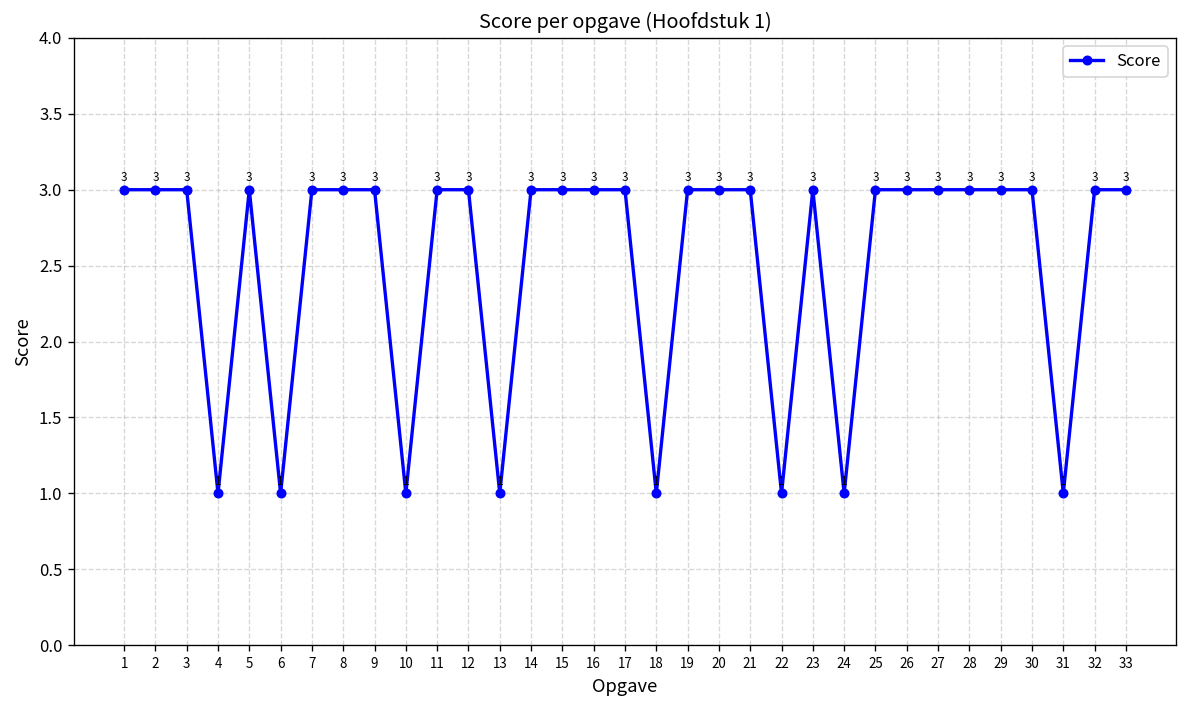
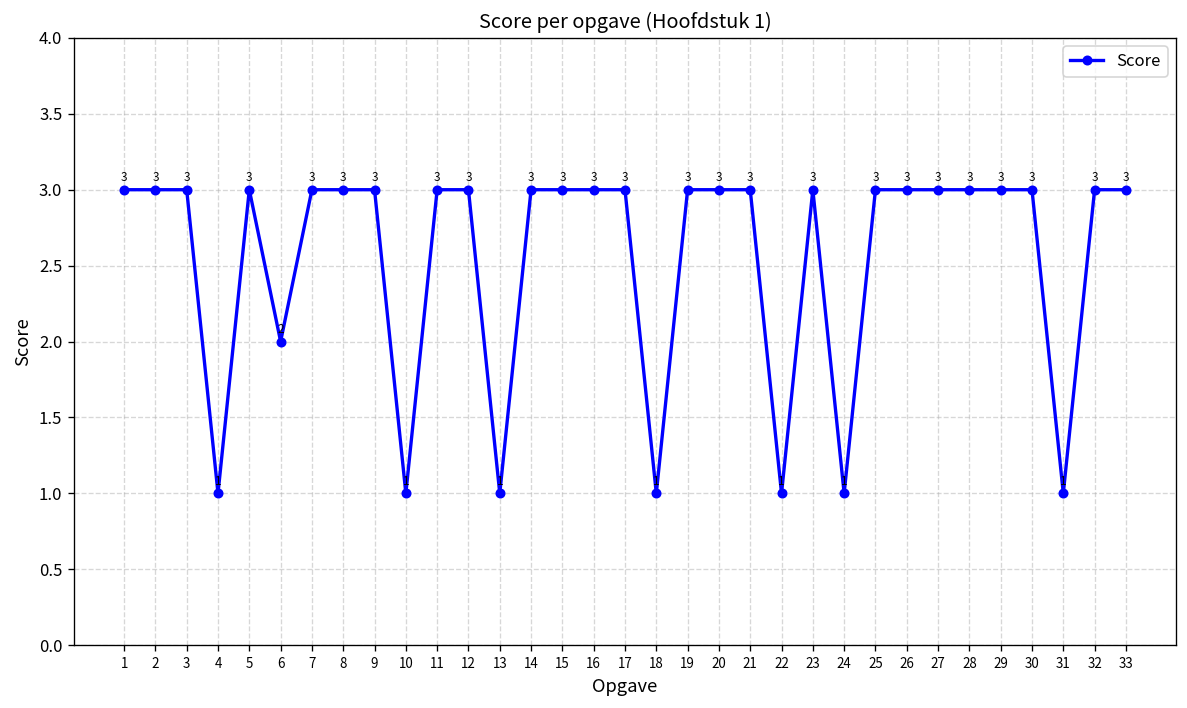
  {
    "1": 3,
    "2": 3,
    "3": 3,
    "4": 1,
    "5": 3,
-   "6": 1,
+   "6": 2,
    "7": 3,
    "8": 3,
    "9": 3,
    "10": 1,
    "11": 3,
    "12": 3,
    "13": 1,
    "14": 3,
    "15": 3,
    "16": 3,
    "17": 3,
    "18": 1,
    "19": 3,
    "20": 3,
    "21": 3,
    "22": 1,
    "23": 3,
    "24": 1,
    "25": 3,
    "26": 3,
    "27": 3,
    "28": 3,
    "29": 3,
    "30": 3,
    "31": 1,
    "32": 3,
    "33": 3
  }
